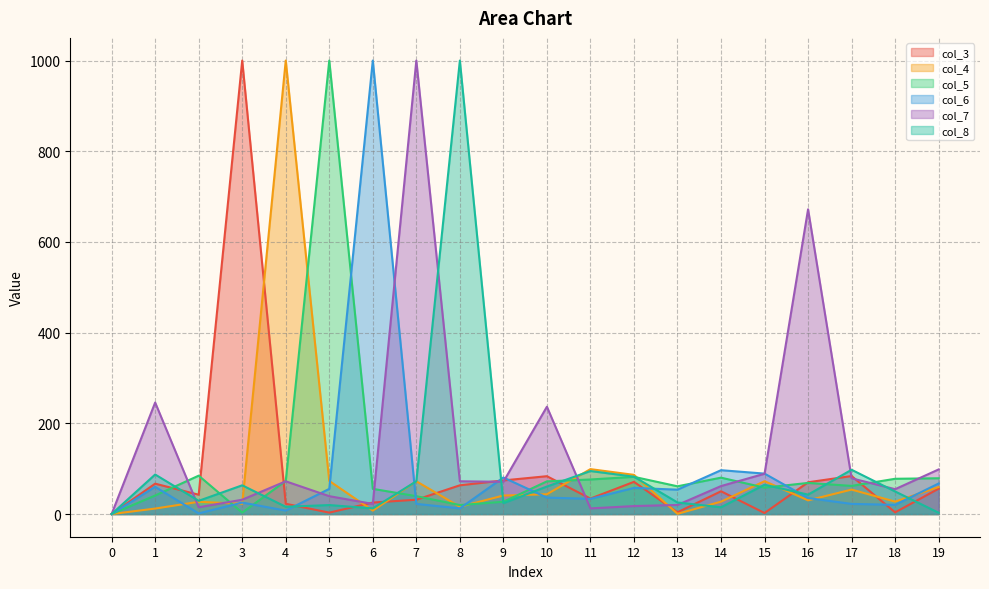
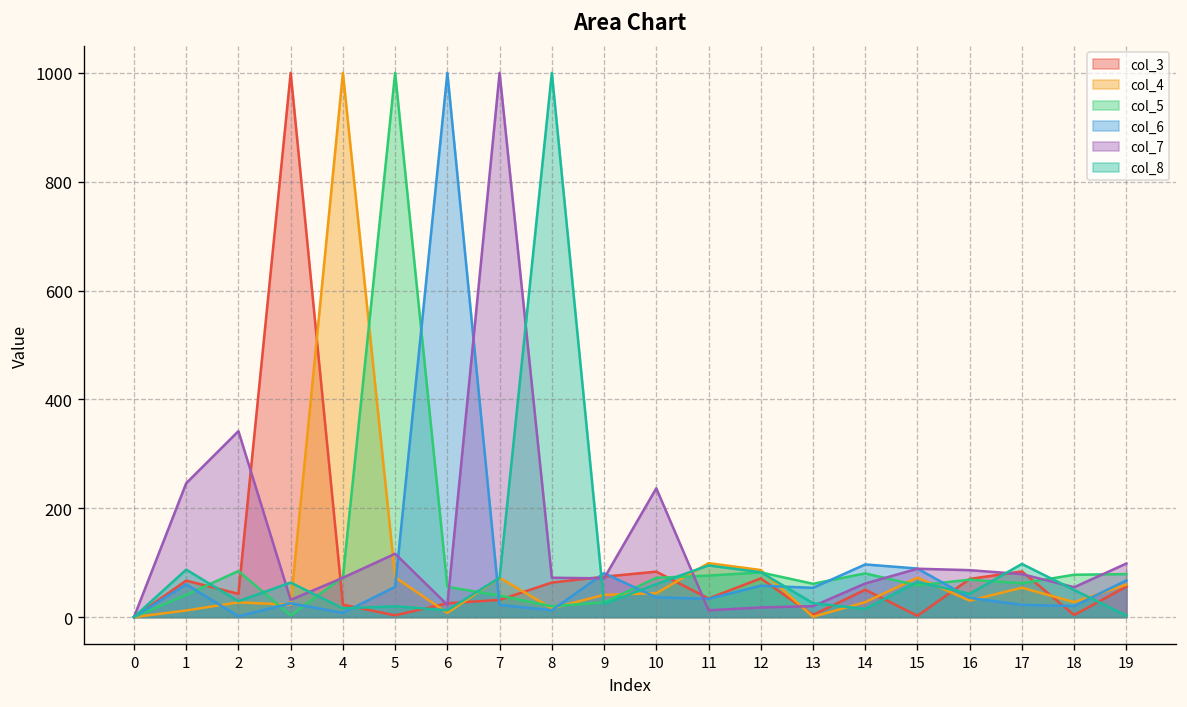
  {
    "col_7": {
      "1": 250,
-     "2": 10,
+     "2": 340,
      "3": 30,
-     "5": 40,
+     "5": 120,
      "7": 1000,
      "8": 70,
      "10": 240,
      "11": 10,
      "12": 20,
      "14": 60,
-     "16": 670,
+     "16": 90,
      "19": 100
    }
  }
